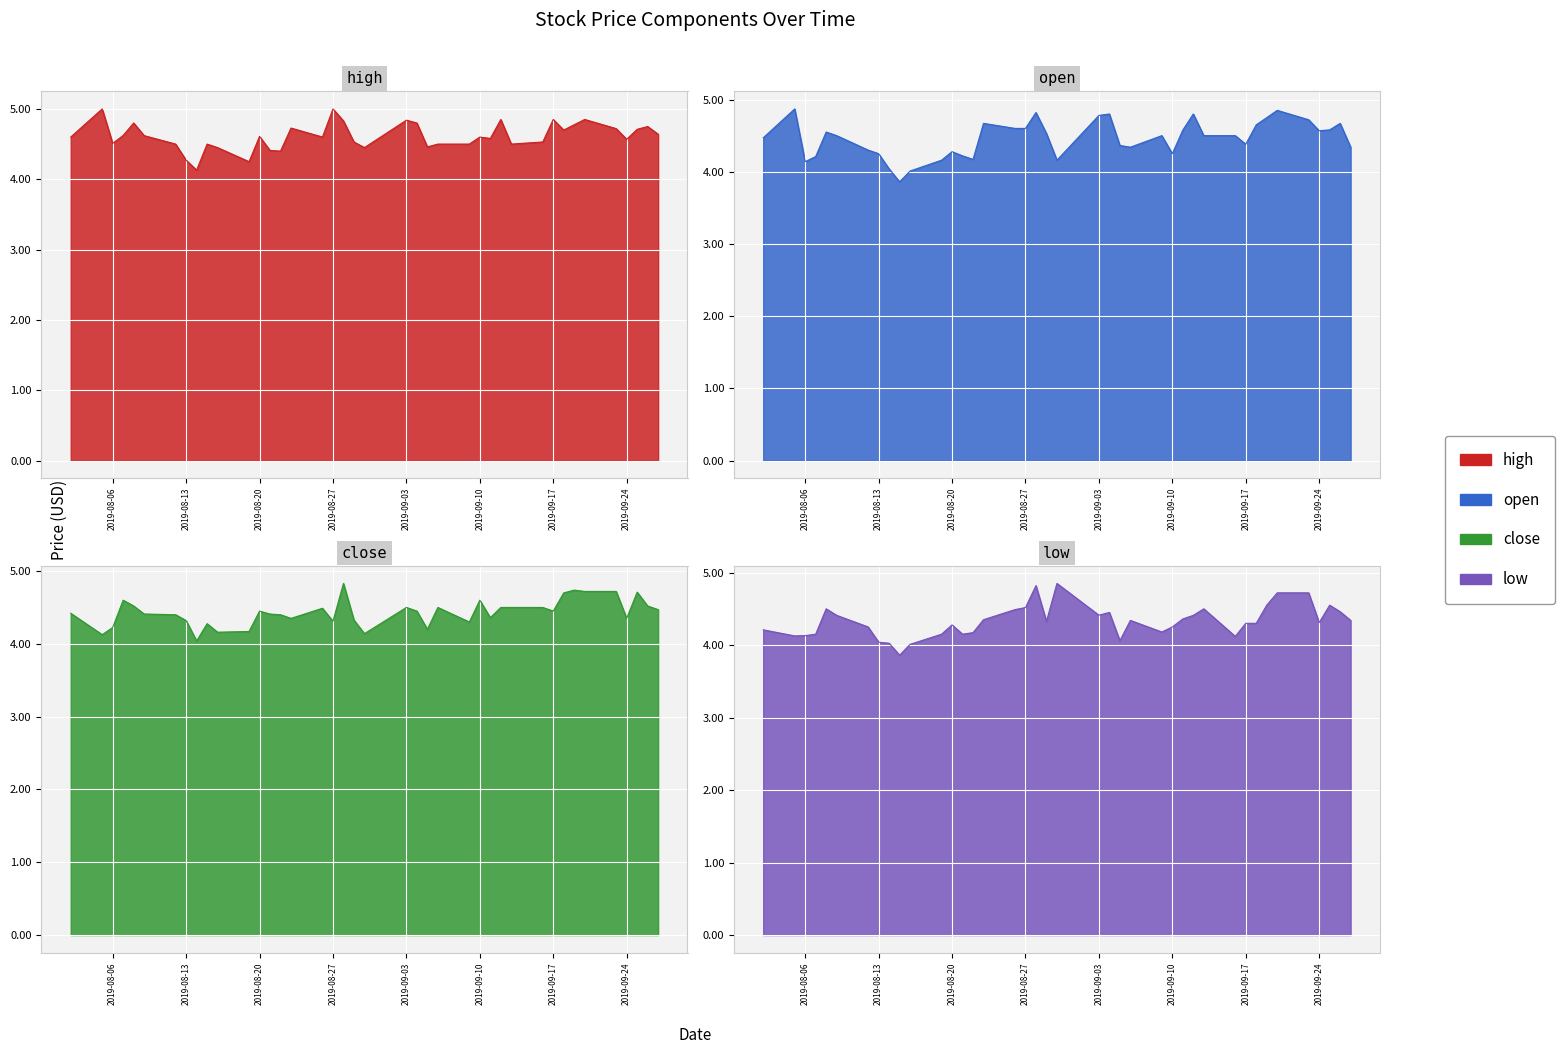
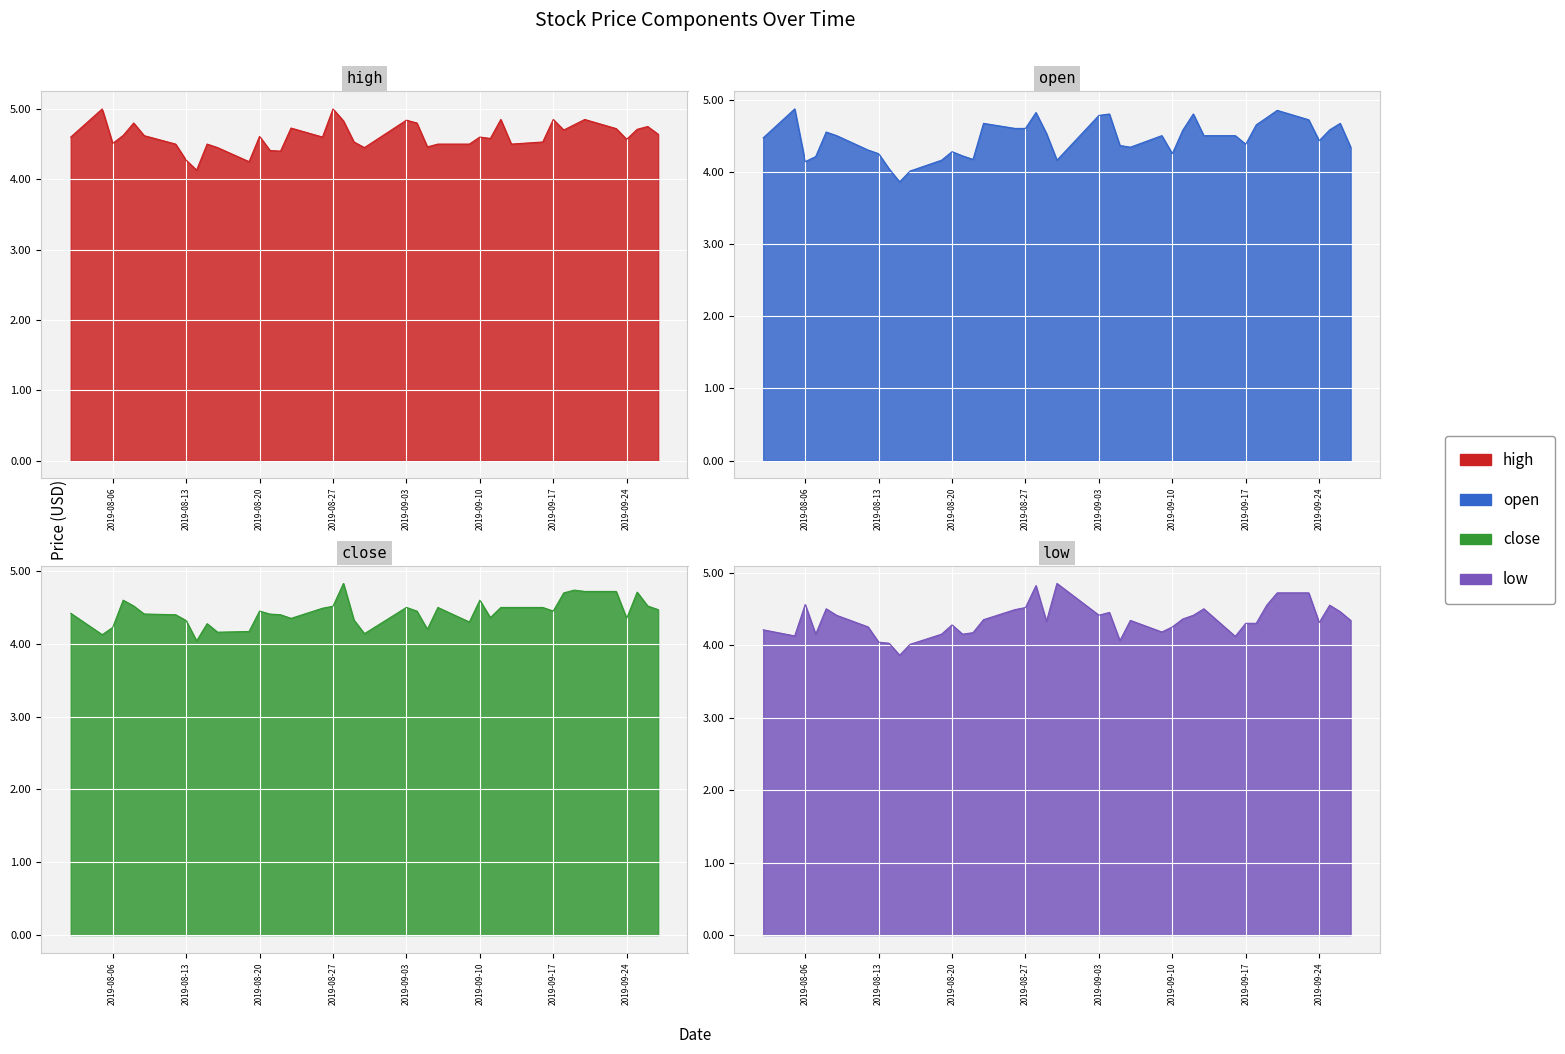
  {
    "high": {
      "2019-08-06": 4.5,
      "2019-08-13": 4.3,
      "2019-08-20": 4.6,
      "2019-08-27": 5.0,
      "2019-09-03": 4.8,
      "2019-09-10": 4.6,
      "2019-09-17": 4.9,
      "2019-09-24": 4.6
    },
    "open": {
      "2019-08-06": 4.1,
      "2019-08-13": 4.3,
      "2019-08-20": 4.3,
      "2019-08-27": 4.6,
      "2019-09-03": 4.8,
      "2019-09-10": 4.3,
      "2019-09-17": 4.4,
-     "2019-09-24": 4.6
+     "2019-09-24": 4.4
    },
    "close": {
      "2019-08-06": 4.2,
      "2019-08-13": 4.3,
      "2019-08-20": 4.5,
-     "2019-08-27": 4.3,
+     "2019-08-27": 4.5,
      "2019-09-03": 4.5,
      "2019-09-10": 4.6,
      "2019-09-17": 4.5,
      "2019-09-24": 4.4
    },
    "low": {
-     "2019-08-06": 4.1,
+     "2019-08-06": 4.6,
      "2019-08-13": 4.0,
      "2019-08-20": 4.3,
      "2019-08-27": 4.5,
      "2019-09-03": 4.4,
      "2019-09-10": 4.3,
      "2019-09-17": 4.3,
      "2019-09-24": 4.3
    }
  }
